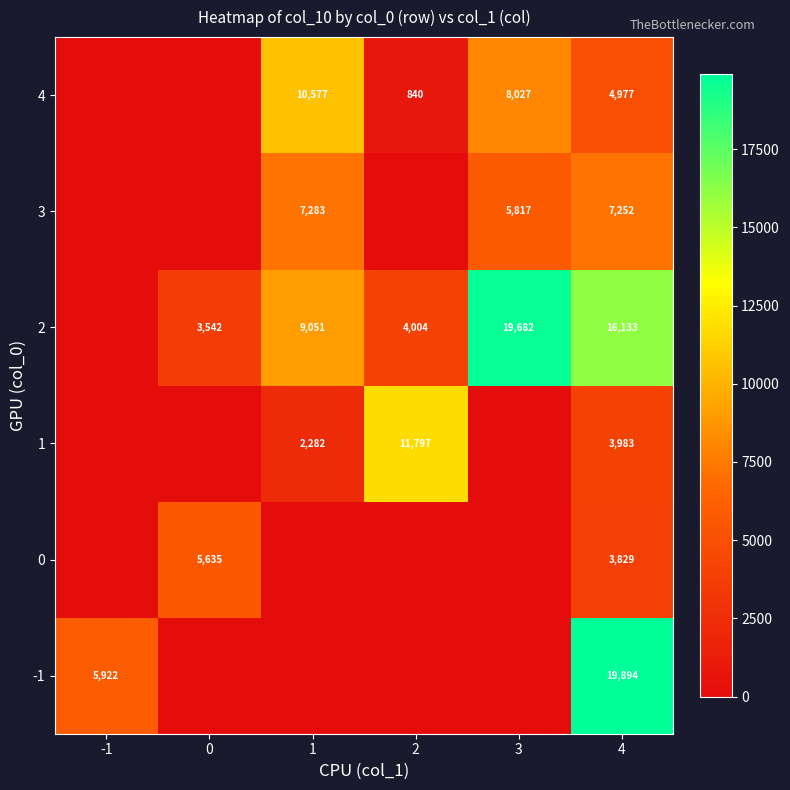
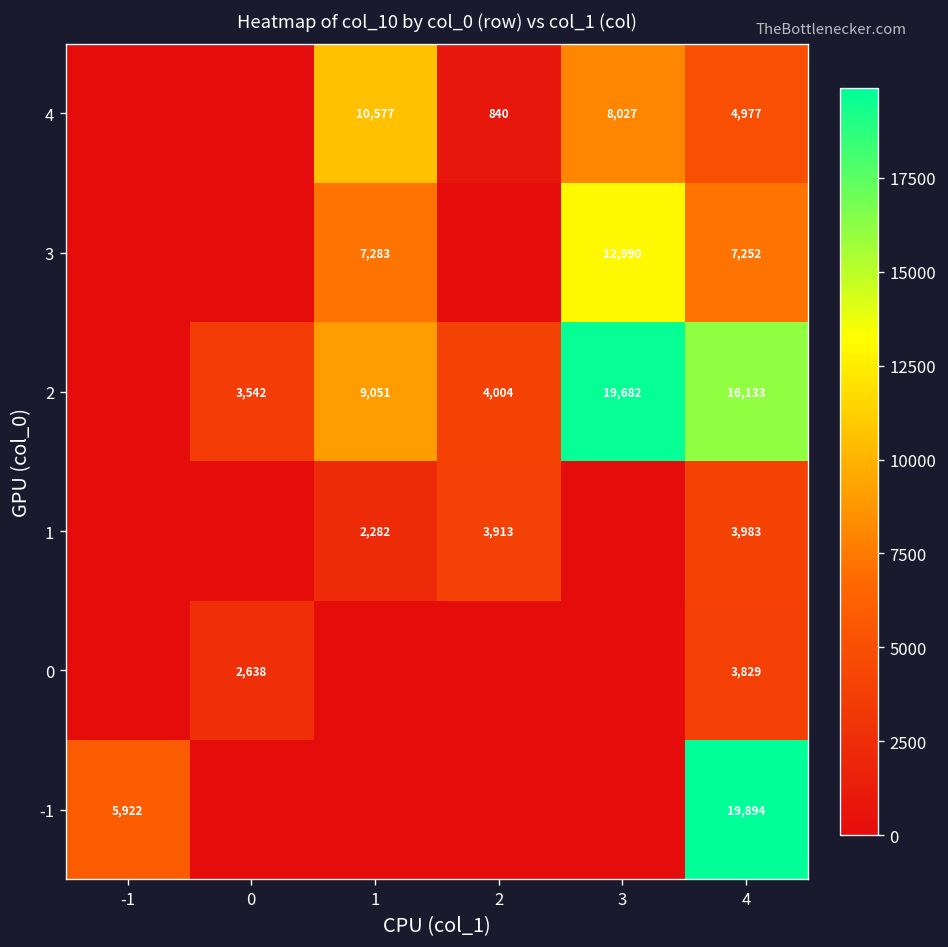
  {
    "4": {
      "1": "10,577",
      "2": "840",
      "3": "8,027",
      "4": "4,977"
    },
    "3": {
      "1": "7,283",
-     "3": "5,817",
+     "3": "12,990",
      "4": "7,252"
    },
    "2": {
      "0": "3,542",
      "1": "9,051",
      "2": "4,004",
      "3": "19,682",
      "4": "16,133"
    },
    "1": {
      "1": "2,282",
-     "2": "11,797",
+     "2": "3,913",
      "4": "3,983"
    },
    "0": {
-     "0": "5,635",
+     "0": "2,638",
      "4": "3,829"
    },
    "-1": {
      "-1": "5,922",
      "4": "19,894"
    }
  }
